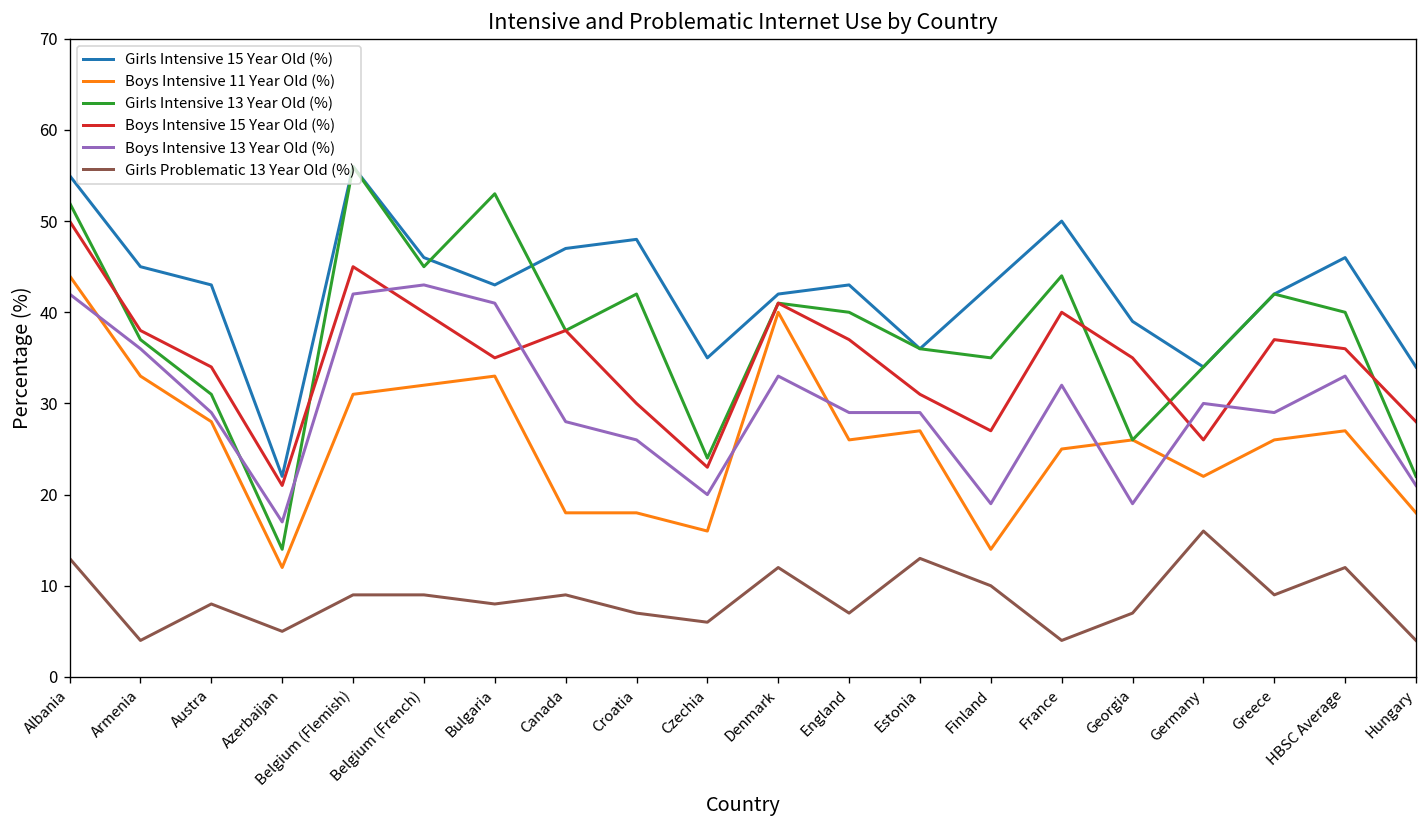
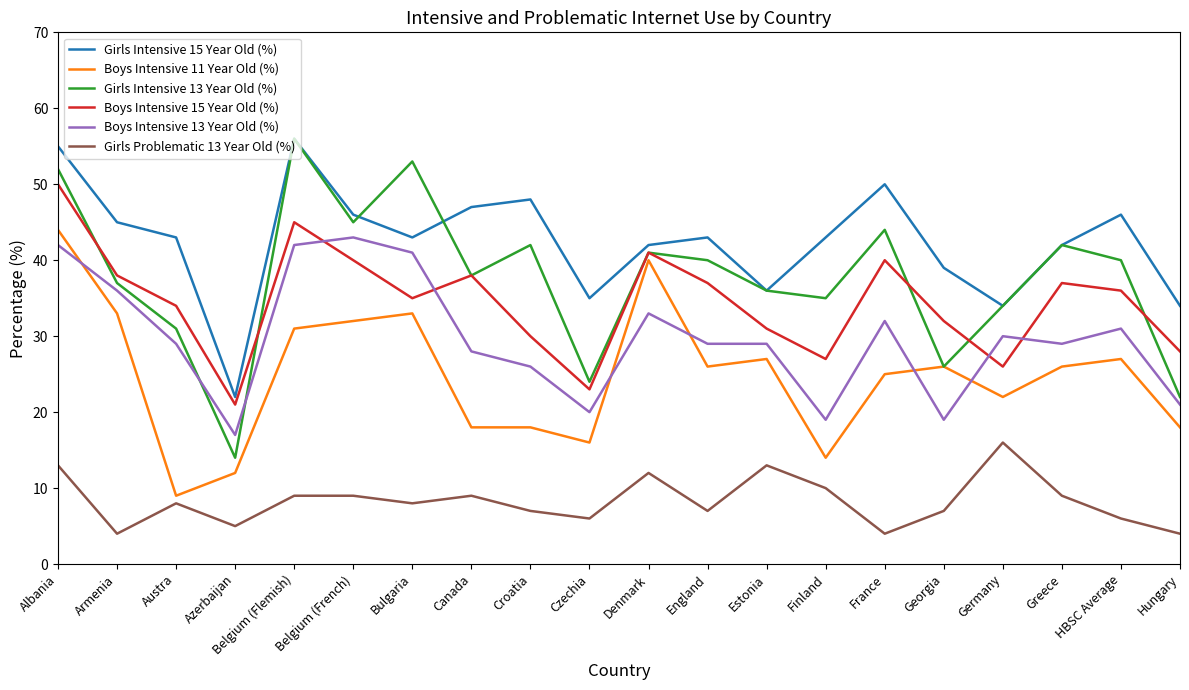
  {
    "Girls Intensive 15 Year Old (%)": {
      "Albania": 55,
      "Armenia": 45,
      "Austra": 43,
      "Azerbaijan": 22,
      "Belgium (French)": 46,
      "Bulgaria": 43,
      "Canada": 47,
      "Croatia": 48,
      "Czechia": 35,
      "Denmark": 42,
      "England": 43,
      "Finland": 43,
      "France": 50,
      "Georgia": 39,
      "HBSC Average": 46,
      "Hungary": 34
    },
    "Boys Intensive 11 Year Old (%)": {
      "Albania": 44,
      "Armenia": 33,
-     "Austra": 28,
+     "Austra": 9,
      "Azerbaijan": 12,
      "Belgium (Flemish)": 31,
      "Belgium (French)": 32,
      "Bulgaria": 33,
      "Canada": 18,
      "Croatia": 18,
      "Czechia": 16,
      "Denmark": 40,
      "England": 26,
      "Estonia": 27,
      "Finland": 14,
      "France": 25,
      "Germany": 22,
      "Greece": 26,
      "HBSC Average": 27,
      "Hungary": 18
    },
    "Girls Intensive 13 Year Old (%)": {
      "Albania": 52,
      "Armenia": 37,
      "Austra": 31,
      "Azerbaijan": 14,
      "Belgium (French)": 45,
      "Bulgaria": 53,
      "Croatia": 42,
      "Czechia": 24,
      "England": 40,
      "Finland": 35,
      "France": 44,
      "HBSC Average": 40,
      "Hungary": 22
    },
    "Boys Intensive 15 Year Old (%)": {
      "Albania": 50,
      "Armenia": 38,
      "Austra": 34,
      "Azerbaijan": 21,
      "Belgium (Flemish)": 45,
      "Belgium (French)": 40,
      "Bulgaria": 35,
      "Croatia": 30,
      "Czechia": 23,
      "England": 37,
      "Estonia": 31,
      "Finland": 27,
      "France": 40,
-     "Georgia": 35,
+     "Georgia": 32,
      "Germany": 26,
      "Greece": 37,
      "HBSC Average": 36,
      "Hungary": 28
    },
    "Boys Intensive 13 Year Old (%)": {
      "Albania": 42,
      "Armenia": 36,
      "Austra": 29,
      "Azerbaijan": 17,
      "Belgium (Flemish)": 42,
      "Belgium (French)": 43,
      "Bulgaria": 41,
      "Canada": 28,
      "Croatia": 26,
      "Czechia": 20,
      "Denmark": 33,
      "England": 29,
      "Estonia": 29,
      "Finland": 19,
      "France": 32,
      "Georgia": 19,
      "Germany": 30,
      "Greece": 29,
-     "HBSC Average": 33,
+     "HBSC Average": 31,
      "Hungary": 21
    },
    "Girls Problematic 13 Year Old (%)": {
      "Albania": 13,
      "Armenia": 4,
      "Austra": 8,
      "Azerbaijan": 5,
      "Belgium (Flemish)": 9,
      "Belgium (French)": 9,
      "Bulgaria": 8,
      "Canada": 9,
      "Croatia": 7,
      "Czechia": 6,
      "Denmark": 12,
      "England": 7,
      "Estonia": 13,
      "Finland": 10,
      "France": 4,
      "Georgia": 7,
      "Germany": 16,
      "Greece": 9,
-     "HBSC Average": 12,
+     "HBSC Average": 6,
      "Hungary": 4
    }
  }
